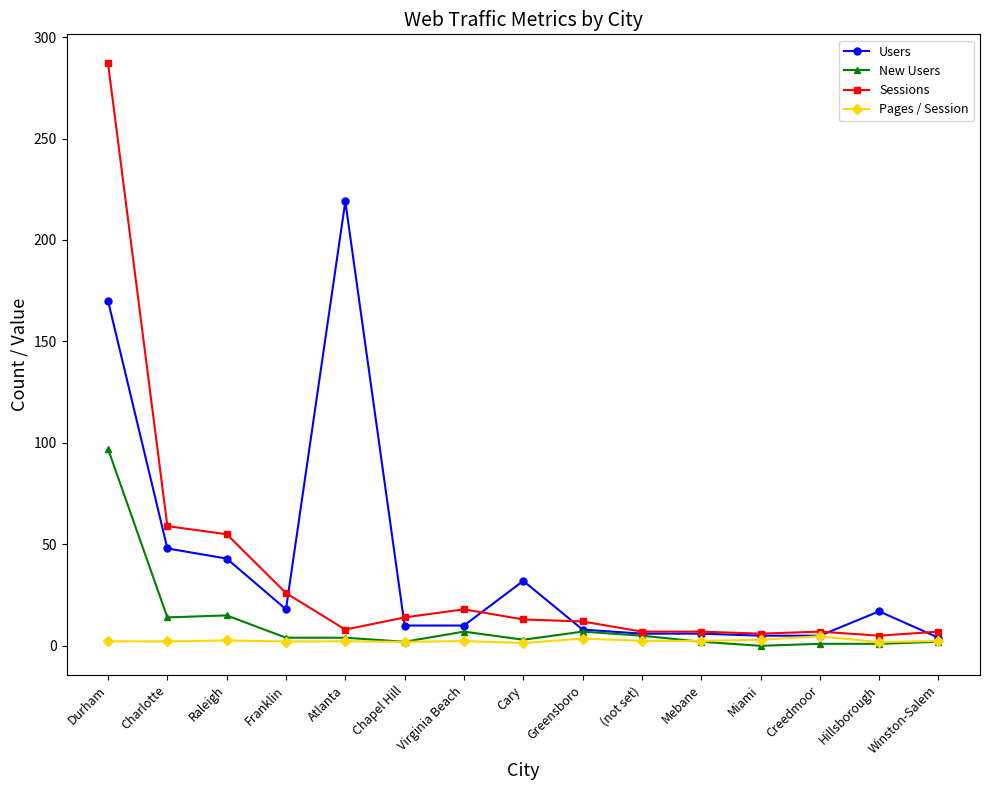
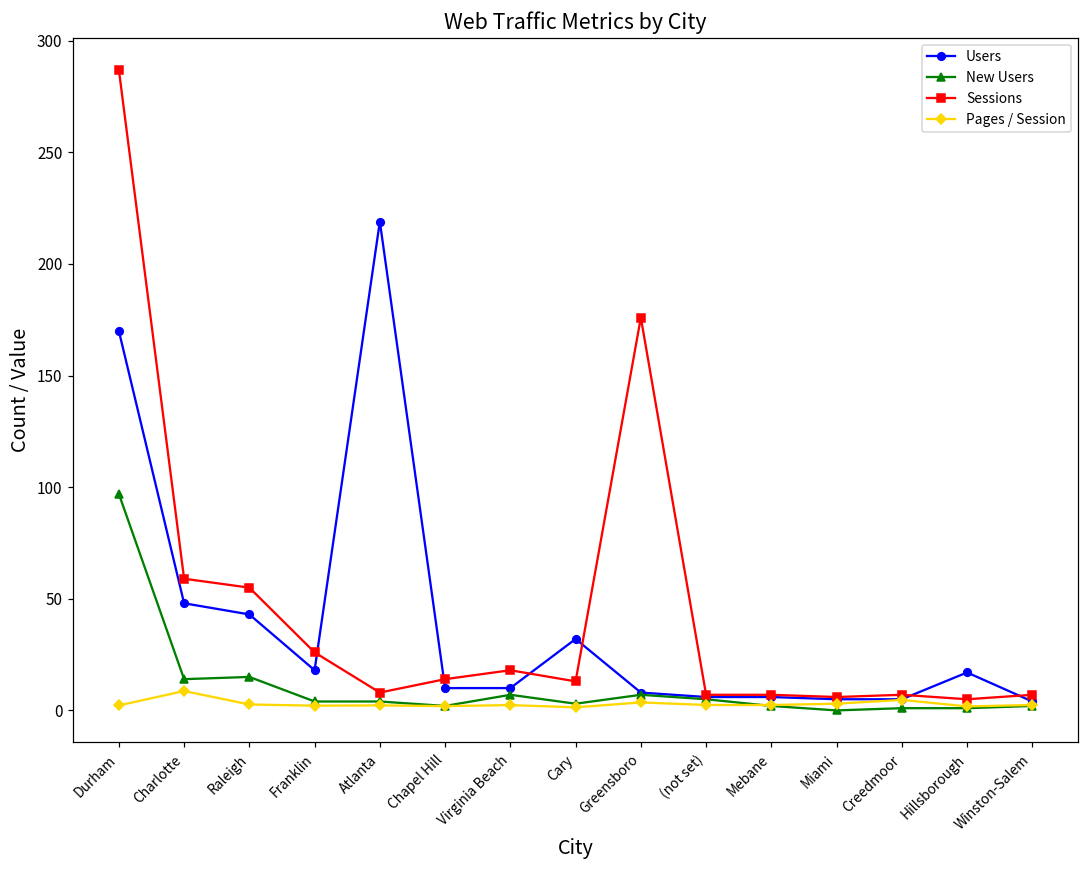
  {
    "Users": {
      "Durham": 170,
      "Charlotte": 48,
      "Raleigh": 43,
      "Franklin": 18,
      "Atlanta": 219,
      "Chapel Hill": 10,
      "Virginia Beach": 10,
      "Cary": 32,
      "Hillsborough": 17,
      "Winston-Salem": 4
    },
    "New Users": {
      "Durham": 97,
      "Charlotte": 14,
      "Raleigh": 15,
      "Franklin": 4,
      "Atlanta": 4,
      "Virginia Beach": 7,
      "Cary": 3,
      "Miami": 0,
      "Creedmoor": 1
    },
    "Sessions": {
      "Durham": 287,
      "Charlotte": 59,
      "Raleigh": 55,
      "Franklin": 26,
      "Atlanta": 8,
      "Chapel Hill": 14,
      "Virginia Beach": 18,
      "Cary": 13,
-     "Greensboro": 12,
+     "Greensboro": 176,
      "Creedmoor": 7,
      "Hillsborough": 5,
      "Winston-Salem": 7
    },
    "Pages / Session": {
      "Durham": 2,
-     "Charlotte": 2,
+     "Charlotte": 9,
      "Raleigh": 3,
      "Franklin": 2,
      "Atlanta": 2,
      "Virginia Beach": 2,
      "Cary": 1,
      "Greensboro": 4,
      "(not set)": 2,
      "Miami": 3
    }
  }
